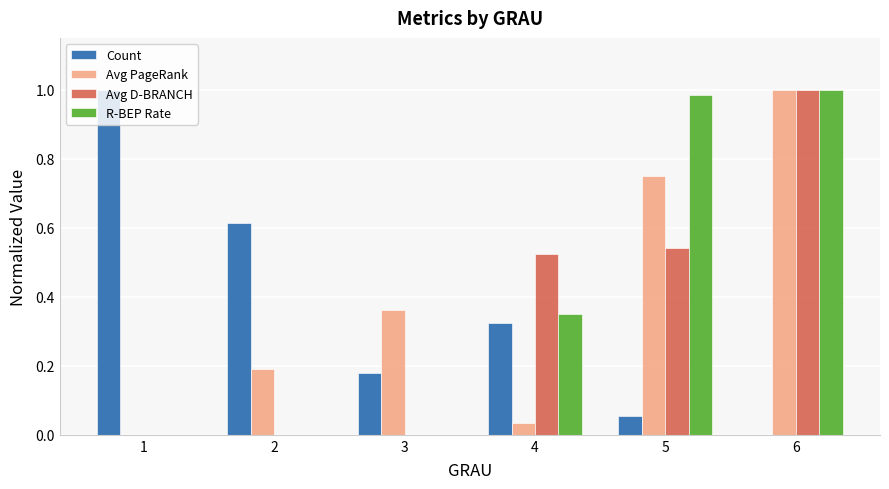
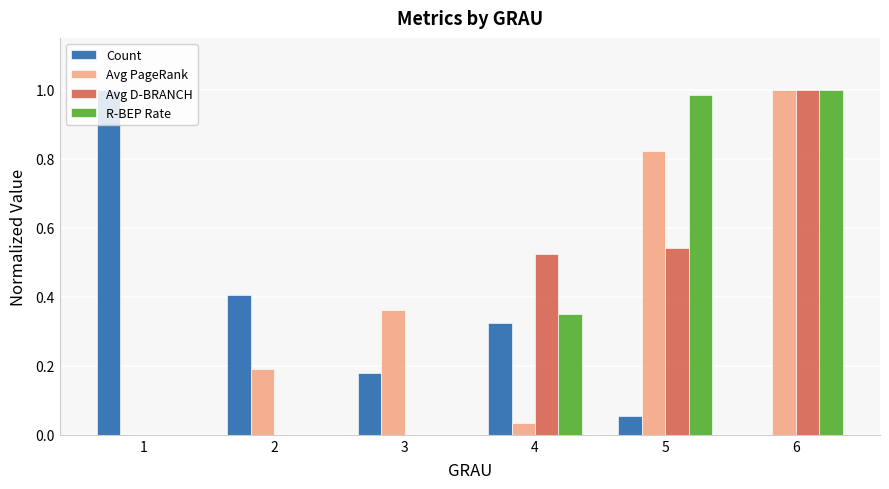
  {
    "Count": {
-     "2": 0.61,
+     "2": 0.41,
      "3": 0.18,
      "4": 0.32,
      "5": 0.05,
      "6": 0.00
    },
    "Avg PageRank": {
      "1": 0.00,
      "2": 0.19,
      "3": 0.36,
      "4": 0.03,
-     "5": 0.75,
+     "5": 0.82,
      "6": 1.00
    },
    "Avg D-BRANCH": {
      "1": 0.00,
      "2": 0.00,
      "3": 0.00,
      "4": 0.52,
      "5": 0.54,
      "6": 1.00
    },
    "R-BEP Rate": {
      "1": 0.00,
      "2": 0.00,
      "3": 0.00,
      "4": 0.35,
      "5": 0.98,
      "6": 1.00
    }
  }
